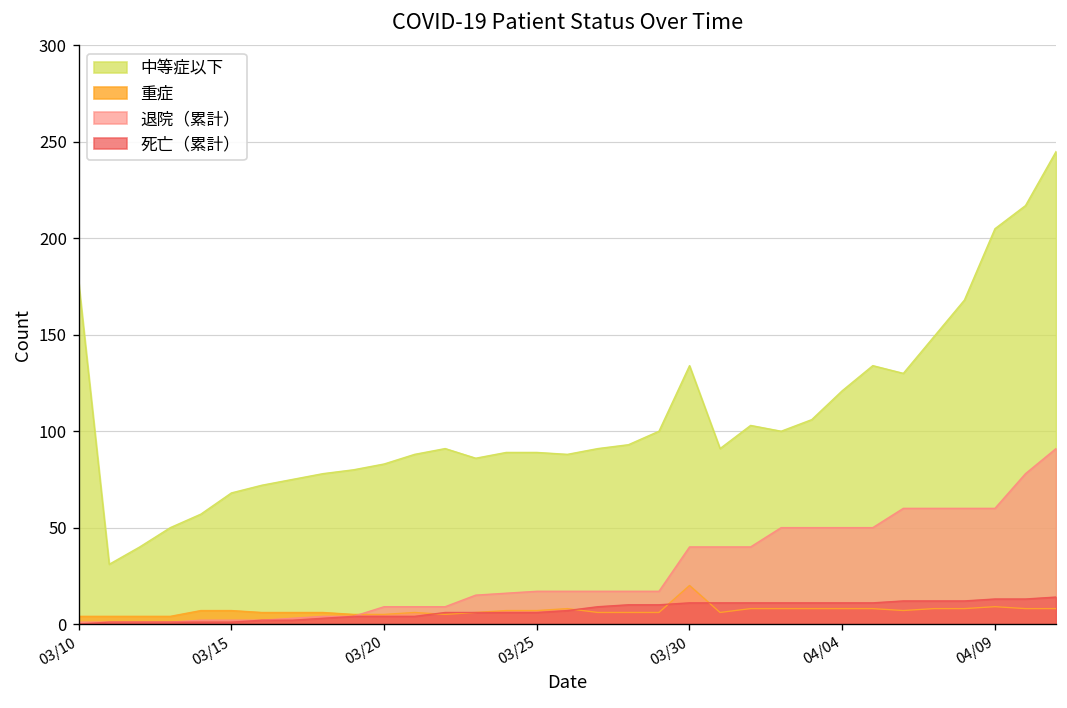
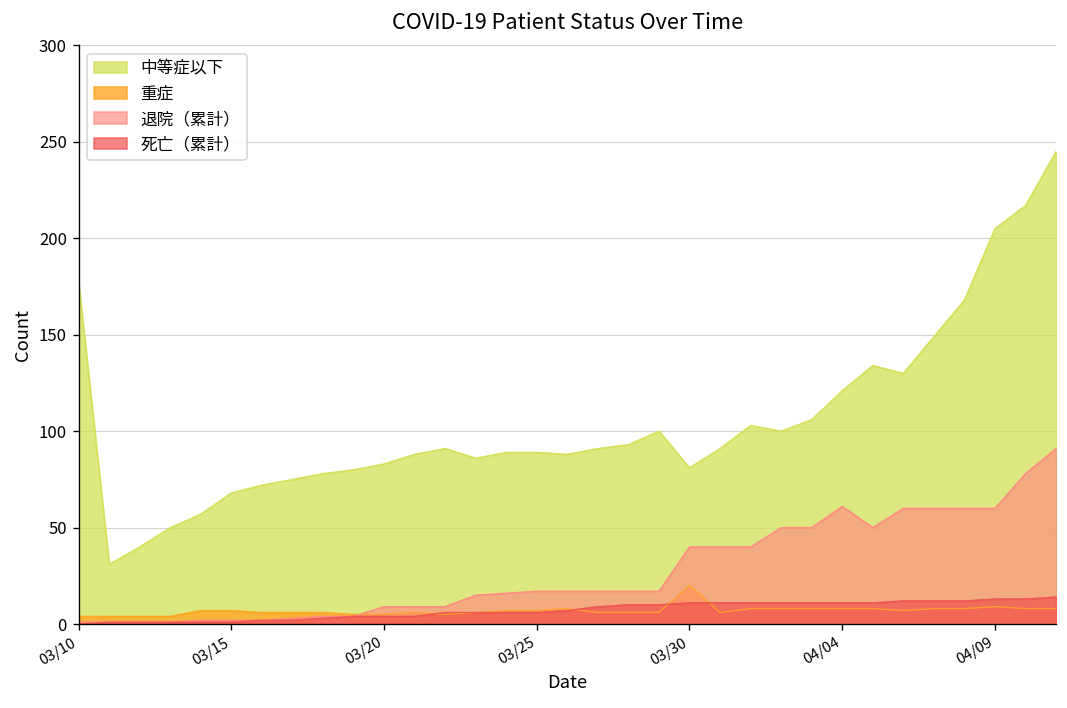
  {
    "中等症以下": {
      "03/10": 177,
      "03/15": 68,
      "03/20": 83,
      "03/25": 89,
-     "03/30": 134,
+     "03/30": 81,
      "04/04": 121,
      "04/09": 205
    },
    "重症": {
      "03/10": 4,
      "03/15": 7,
      "03/30": 20,
      "04/04": 8,
      "04/09": 9
    },
    "退院（累計）": {
      "03/20": 9,
      "03/25": 17,
      "03/30": 40,
-     "04/04": 50,
+     "04/04": 61,
      "04/09": 60
    },
    "死亡（累計）": {
      "03/30": 11,
      "04/04": 11,
      "04/09": 13
    }
  }
